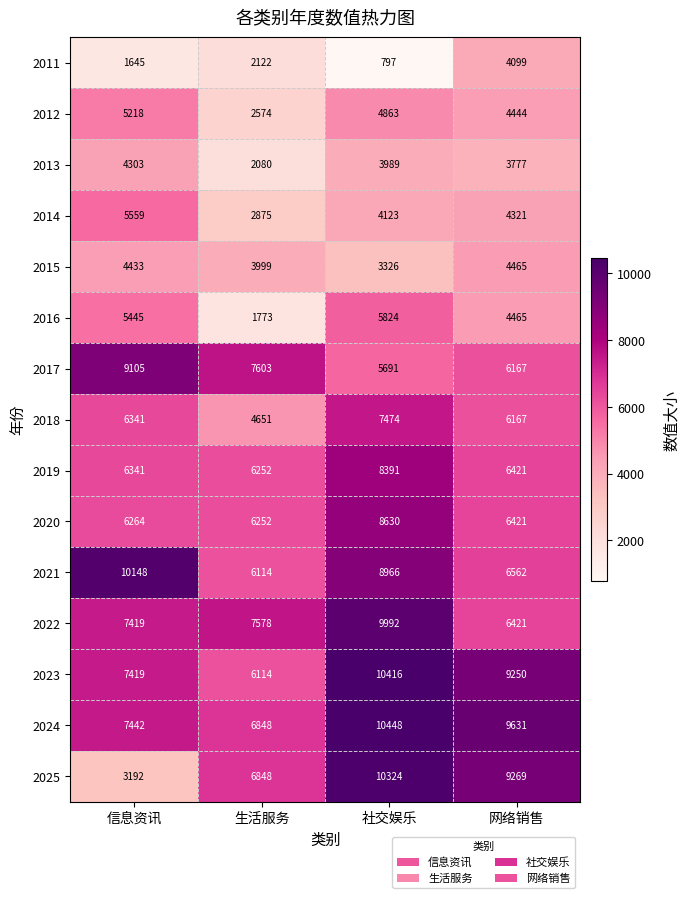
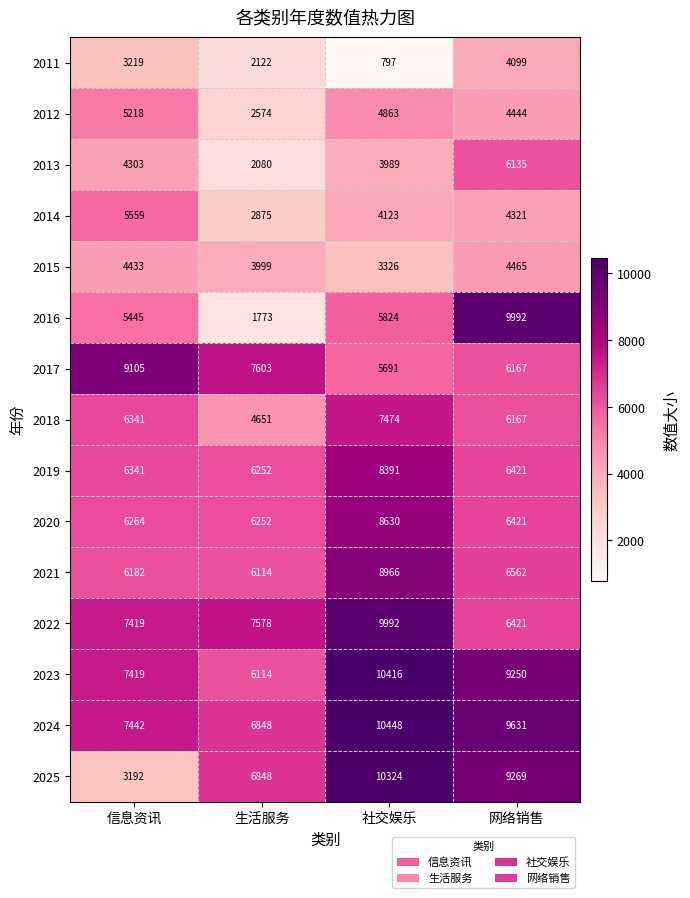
  {
    "2011": {
-     "信息资讯": 1645,
+     "信息资讯": 3219,
      "生活服务": 2122,
      "社交娱乐": 797,
      "网络销售": 4099
    },
    "2012": {
      "信息资讯": 5218,
      "生活服务": 2574,
      "社交娱乐": 4863,
      "网络销售": 4444
    },
    "2013": {
      "信息资讯": 4303,
      "生活服务": 2080,
      "社交娱乐": 3989,
-     "网络销售": 3777
+     "网络销售": 6135
    },
    "2014": {
      "信息资讯": 5559,
      "生活服务": 2875,
      "社交娱乐": 4123,
      "网络销售": 4321
    },
    "2015": {
      "信息资讯": 4433,
      "生活服务": 3999,
      "社交娱乐": 3326,
      "网络销售": 4465
    },
    "2016": {
      "信息资讯": 5445,
      "生活服务": 1773,
      "社交娱乐": 5824,
-     "网络销售": 4465
+     "网络销售": 9992
    },
    "2017": {
      "信息资讯": 9105,
      "生活服务": 7603,
      "社交娱乐": 5691,
      "网络销售": 6167
    },
    "2018": {
      "信息资讯": 6341,
      "生活服务": 4651,
      "社交娱乐": 7474,
      "网络销售": 6167
    },
    "2019": {
      "信息资讯": 6341,
      "生活服务": 6252,
      "社交娱乐": 8391,
      "网络销售": 6421
    },
    "2020": {
      "信息资讯": 6264,
      "生活服务": 6252,
      "社交娱乐": 8630,
      "网络销售": 6421
    },
    "2021": {
-     "信息资讯": 10148,
+     "信息资讯": 6182,
      "生活服务": 6114,
      "社交娱乐": 8966,
      "网络销售": 6562
    },
    "2022": {
      "信息资讯": 7419,
      "生活服务": 7578,
      "社交娱乐": 9992,
      "网络销售": 6421
    },
    "2023": {
      "信息资讯": 7419,
      "生活服务": 6114,
      "社交娱乐": 10416,
      "网络销售": 9250
    },
    "2024": {
      "信息资讯": 7442,
      "生活服务": 6848,
      "社交娱乐": 10448,
      "网络销售": 9631
    },
    "2025": {
      "信息资讯": 3192,
      "生活服务": 6848,
      "社交娱乐": 10324,
      "网络销售": 9269
    }
  }
